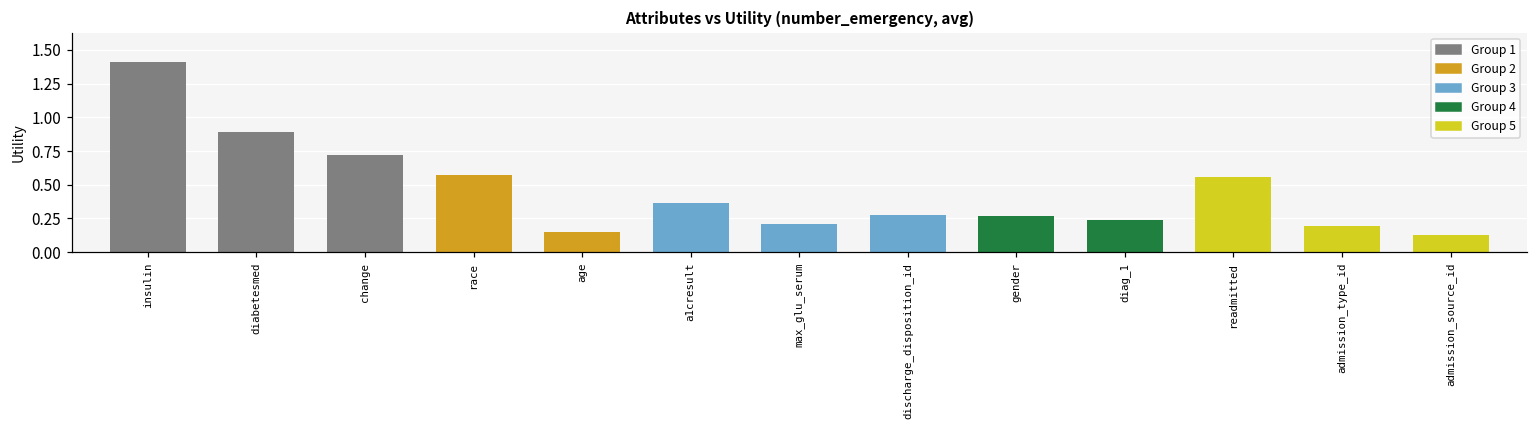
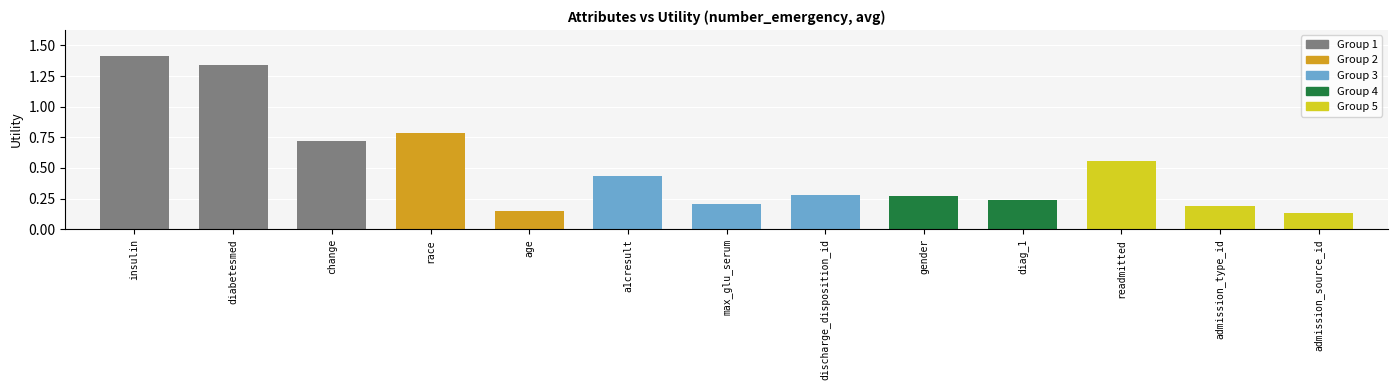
  {
    "insulin": 1.41,
-   "diabetesmed": 0.89,
+   "diabetesmed": 1.34,
    "change": 0.72,
-   "race": 0.57,
+   "race": 0.79,
    "age": 0.15,
-   "a1cresult": 0.36,
+   "a1cresult": 0.43,
    "max_glu_serum": 0.21,
    "discharge_disposition_id": 0.28,
    "gender": 0.27,
    "diag_1": 0.24,
    "readmitted": 0.56,
    "admission_type_id": 0.19,
    "admission_source_id": 0.13
  }
